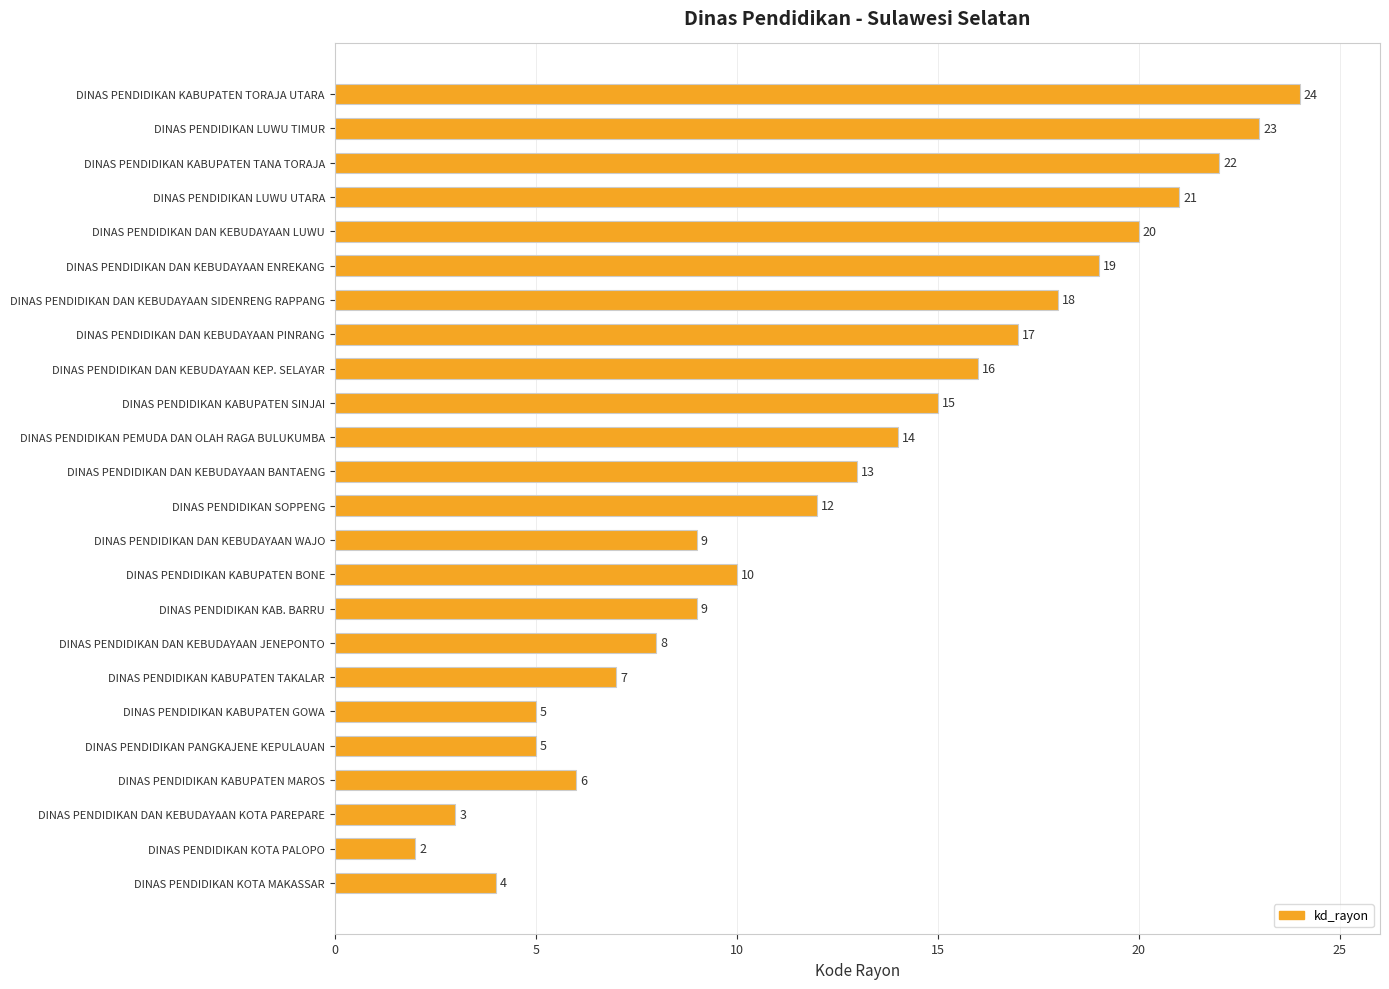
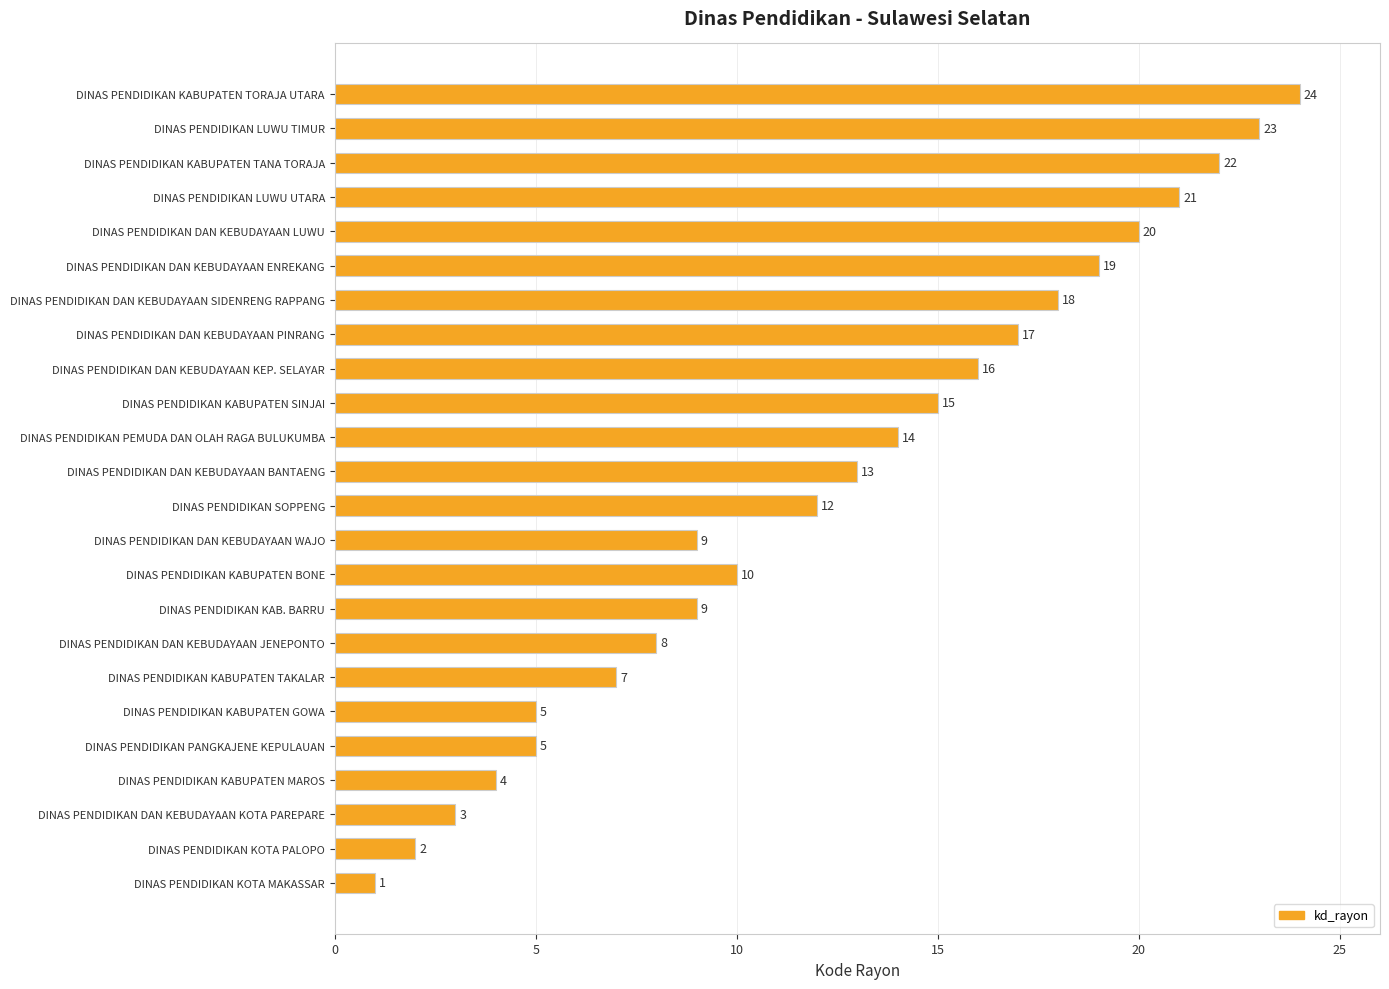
  {
    "DINAS PENDIDIKAN KABUPATEN TORAJA UTARA": 24,
    "DINAS PENDIDIKAN LUWU TIMUR": 23,
    "DINAS PENDIDIKAN KABUPATEN TANA TORAJA": 22,
    "DINAS PENDIDIKAN LUWU UTARA": 21,
    "DINAS PENDIDIKAN DAN KEBUDAYAAN LUWU": 20,
    "DINAS PENDIDIKAN DAN KEBUDAYAAN ENREKANG": 19,
    "DINAS PENDIDIKAN DAN KEBUDAYAAN SIDENRENG RAPPANG": 18,
    "DINAS PENDIDIKAN DAN KEBUDAYAAN PINRANG": 17,
    "DINAS PENDIDIKAN DAN KEBUDAYAAN KEP. SELAYAR": 16,
    "DINAS PENDIDIKAN KABUPATEN SINJAI": 15,
    "DINAS PENDIDIKAN PEMUDA DAN OLAH RAGA BULUKUMBA": 14,
    "DINAS PENDIDIKAN DAN KEBUDAYAAN BANTAENG": 13,
    "DINAS PENDIDIKAN SOPPENG": 12,
    "DINAS PENDIDIKAN DAN KEBUDAYAAN WAJO": 9,
    "DINAS PENDIDIKAN KABUPATEN BONE": 10,
    "DINAS PENDIDIKAN KAB. BARRU": 9,
    "DINAS PENDIDIKAN DAN KEBUDAYAAN JENEPONTO": 8,
    "DINAS PENDIDIKAN KABUPATEN TAKALAR": 7,
    "DINAS PENDIDIKAN KABUPATEN GOWA": 5,
    "DINAS PENDIDIKAN PANGKAJENE KEPULAUAN": 5,
-   "DINAS PENDIDIKAN KABUPATEN MAROS": 6,
+   "DINAS PENDIDIKAN KABUPATEN MAROS": 4,
    "DINAS PENDIDIKAN DAN KEBUDAYAAN KOTA PAREPARE": 3,
    "DINAS PENDIDIKAN KOTA PALOPO": 2,
-   "DINAS PENDIDIKAN KOTA MAKASSAR": 4
+   "DINAS PENDIDIKAN KOTA MAKASSAR": 1
  }
